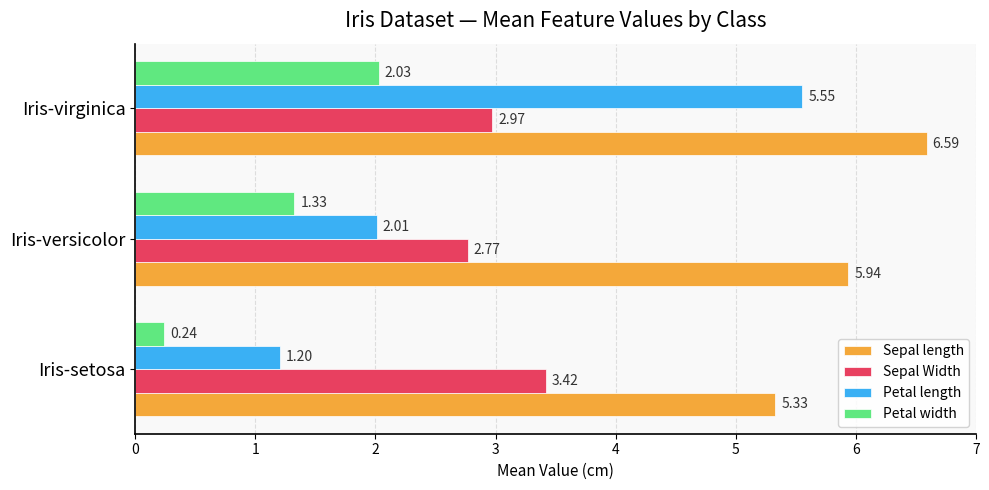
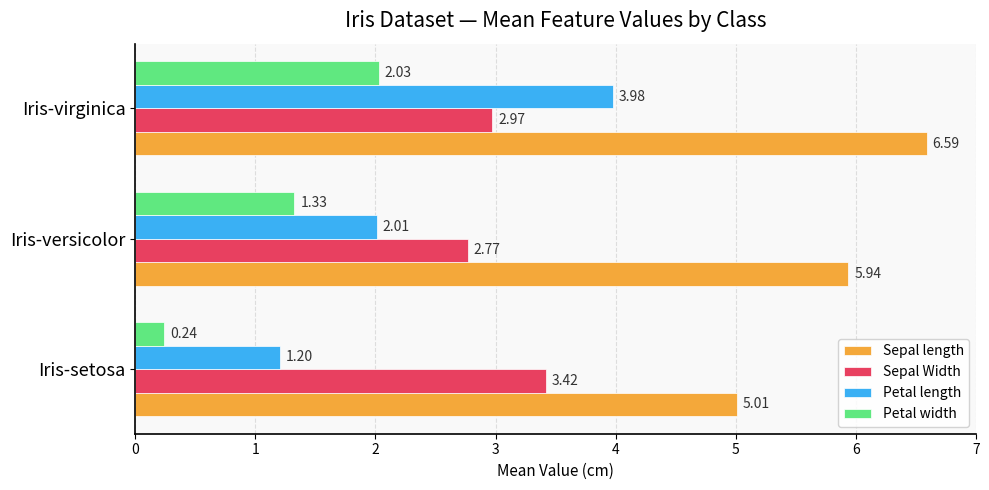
  {
    "Sepal length": {
      "Iris-virginica": 6.59,
      "Iris-versicolor": 5.94,
-     "Iris-setosa": 5.33
+     "Iris-setosa": 5.01
    },
    "Sepal Width": {
      "Iris-virginica": 2.97,
      "Iris-versicolor": 2.77,
      "Iris-setosa": 3.42
    },
    "Petal length": {
-     "Iris-virginica": 5.55,
+     "Iris-virginica": 3.98,
      "Iris-versicolor": 2.01,
      "Iris-setosa": 1.20
    },
    "Petal width": {
      "Iris-virginica": 2.03,
      "Iris-versicolor": 1.33,
      "Iris-setosa": 0.24
    }
  }
